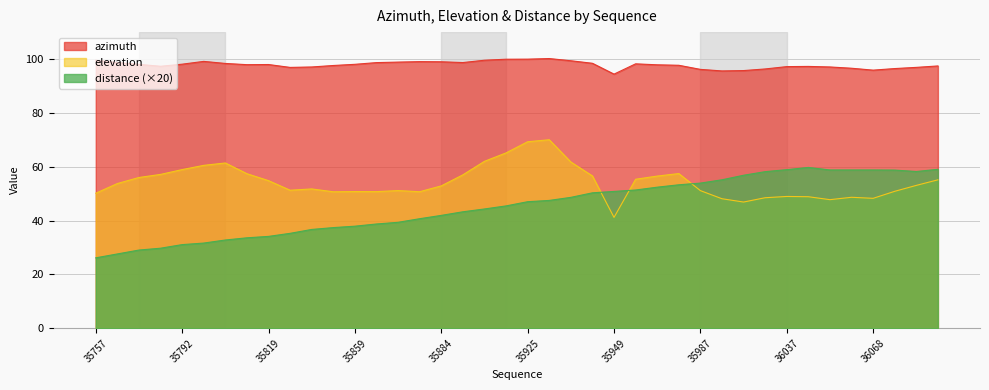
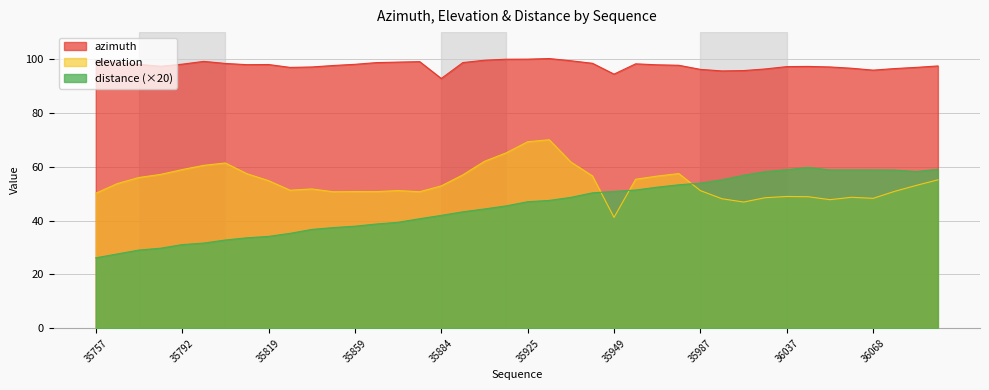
  {
    "azimuth": {
      "35792": 98,
      "35819": 98,
      "35859": 98,
-     "35884": 99,
+     "35884": 93,
      "35925": 100,
      "35949": 94,
      "35987": 96,
      "36037": 97,
      "36068": 96
    },
    "elevation": {
      "35757": 50,
      "35792": 59,
      "35819": 55,
      "35859": 51,
      "35884": 53,
      "35925": 69,
      "35949": 41,
      "35987": 51,
      "36037": 49,
      "36068": 48
    },
    "distance (×20)": {
      "35757": 26,
      "35792": 31,
      "35819": 34,
      "35859": 38,
      "35884": 42,
      "35925": 47,
      "35949": 51,
      "35987": 54,
      "36037": 59,
      "36068": 59
    }
  }
